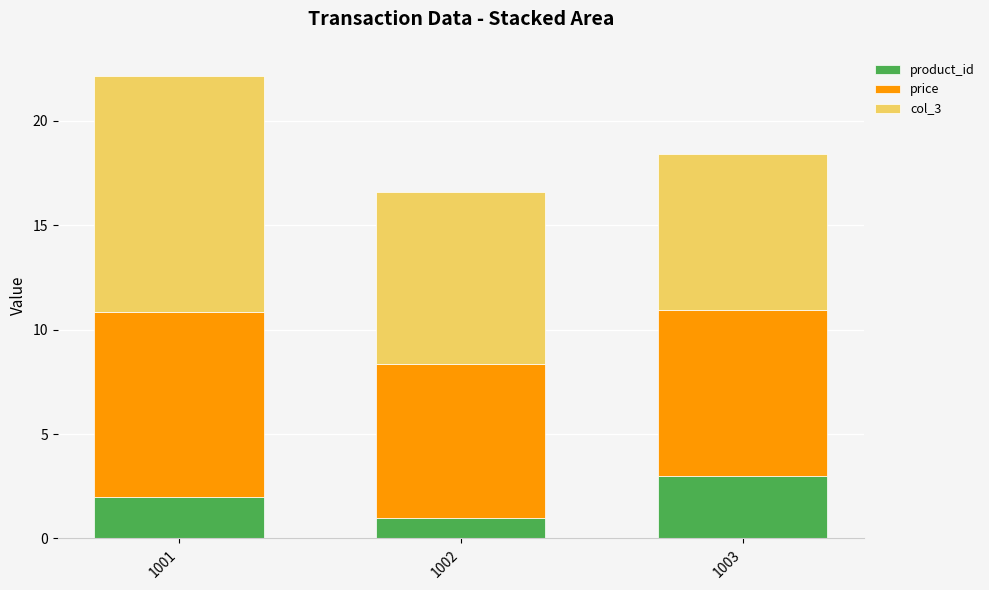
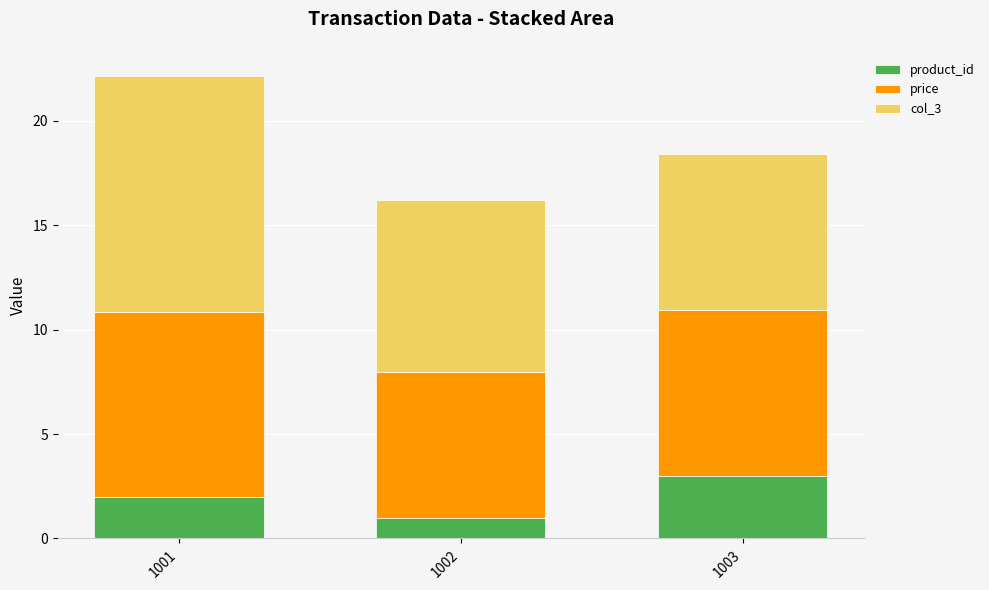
  {
    "product_id": {
      "1001": 2.0,
      "1002": 1.0,
      "1003": 3.0
    },
    "price": {
      "1001": 8.8,
-     "1002": 7.4,
+     "1002": 6.9,
      "1003": 7.9
    },
    "col_3": {
      "1001": 11.3,
      "1002": 8.2,
      "1003": 7.5
    }
  }
